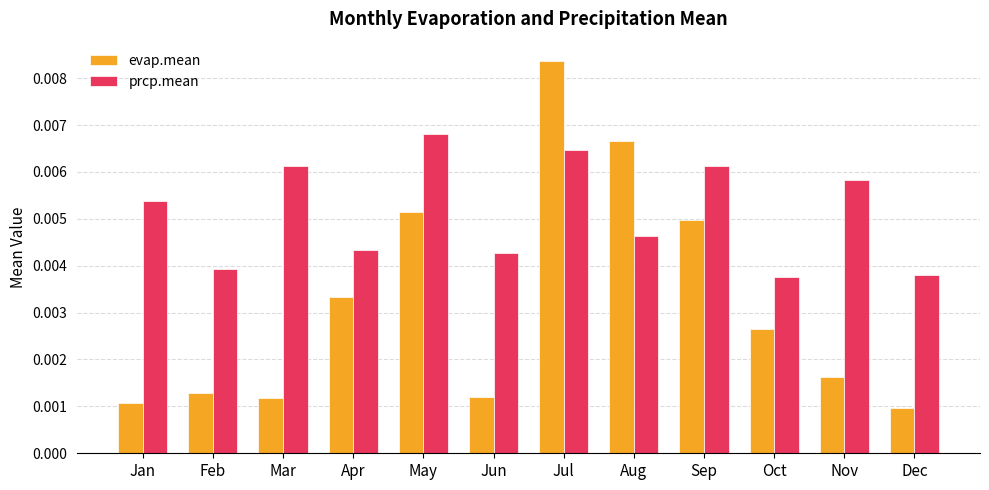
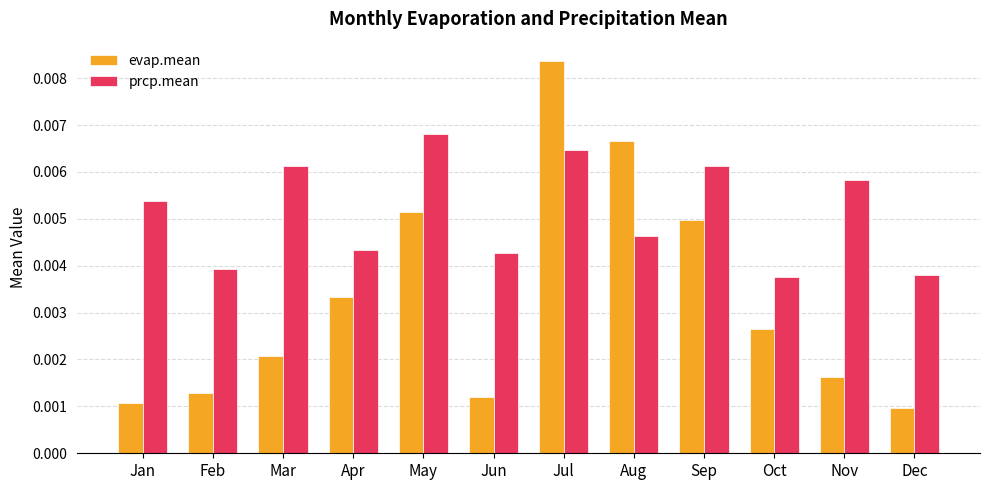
  {
    "evap.mean": {
      "Jan": 0.0011,
      "Feb": 0.0013,
-     "Mar": 0.0012,
+     "Mar": 0.0021,
      "Apr": 0.0033,
      "May": 0.0052,
      "Jun": 0.0012,
      "Jul": 0.0084,
      "Aug": 0.0067,
      "Sep": 0.0050,
      "Oct": 0.0027,
      "Nov": 0.0016,
      "Dec": 0.0010
    },
    "prcp.mean": {
      "Jan": 0.0054,
      "Feb": 0.0039,
      "Mar": 0.0061,
      "Apr": 0.0043,
      "May": 0.0068,
      "Jun": 0.0043,
      "Jul": 0.0065,
      "Aug": 0.0046,
      "Sep": 0.0061,
      "Oct": 0.0038,
      "Nov": 0.0058,
      "Dec": 0.0038
    }
  }
